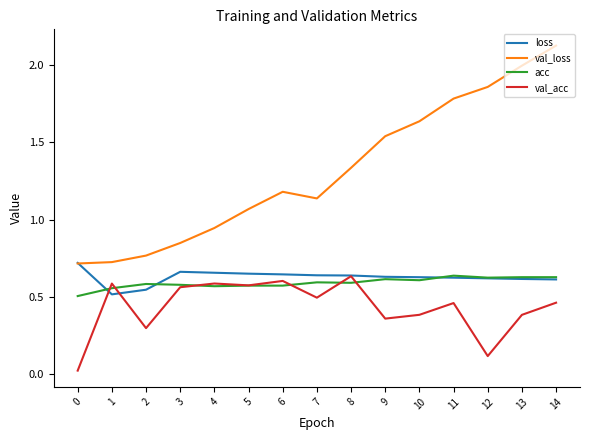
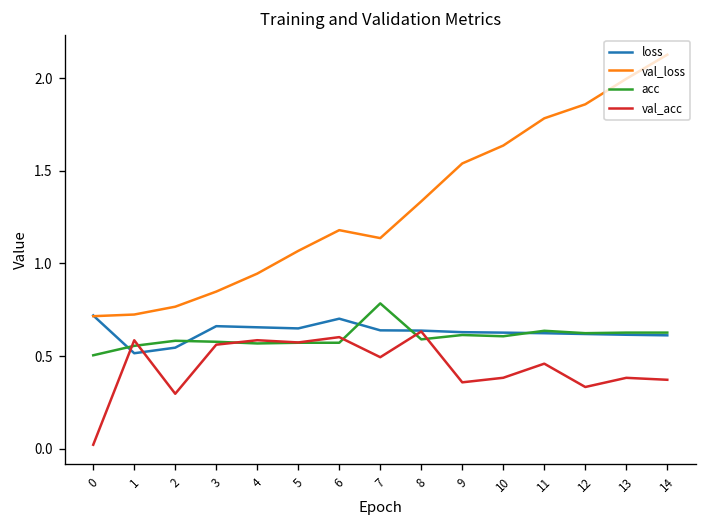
  {
    "loss": {
      "1": 0.52,
      "2": 0.55,
      "3": 0.66,
      "4": 0.66,
      "5": 0.65,
-     "6": 0.65,
+     "6": 0.70,
      "7": 0.64,
      "10": 0.63
    },
    "val_loss": {
      "1": 0.72,
      "2": 0.77,
      "3": 0.85,
      "4": 0.95,
      "5": 1.07,
      "6": 1.18,
      "7": 1.14,
      "8": 1.34,
      "9": 1.54,
      "10": 1.64,
      "11": 1.78,
      "12": 1.86
    },
    "acc": {
      "0": 0.50,
      "1": 0.56,
      "2": 0.58,
      "4": 0.57,
      "6": 0.57,
-     "7": 0.59,
+     "7": 0.78,
      "8": 0.59,
      "10": 0.61
    },
    "val_acc": {
      "0": 0.02,
      "1": 0.59,
      "2": 0.30,
      "4": 0.59,
      "6": 0.60,
      "7": 0.49,
      "9": 0.36,
      "10": 0.38,
      "11": 0.46,
-     "12": 0.12,
+     "12": 0.33,
      "13": 0.38,
-     "14": 0.46
+     "14": 0.37
    }
  }
